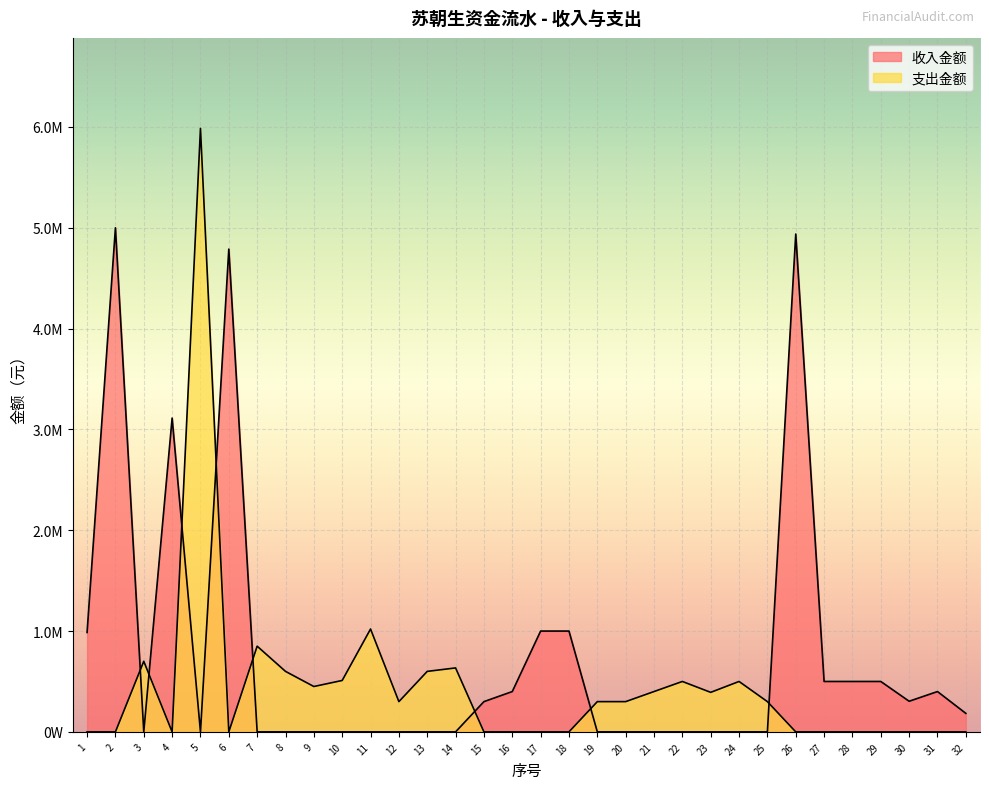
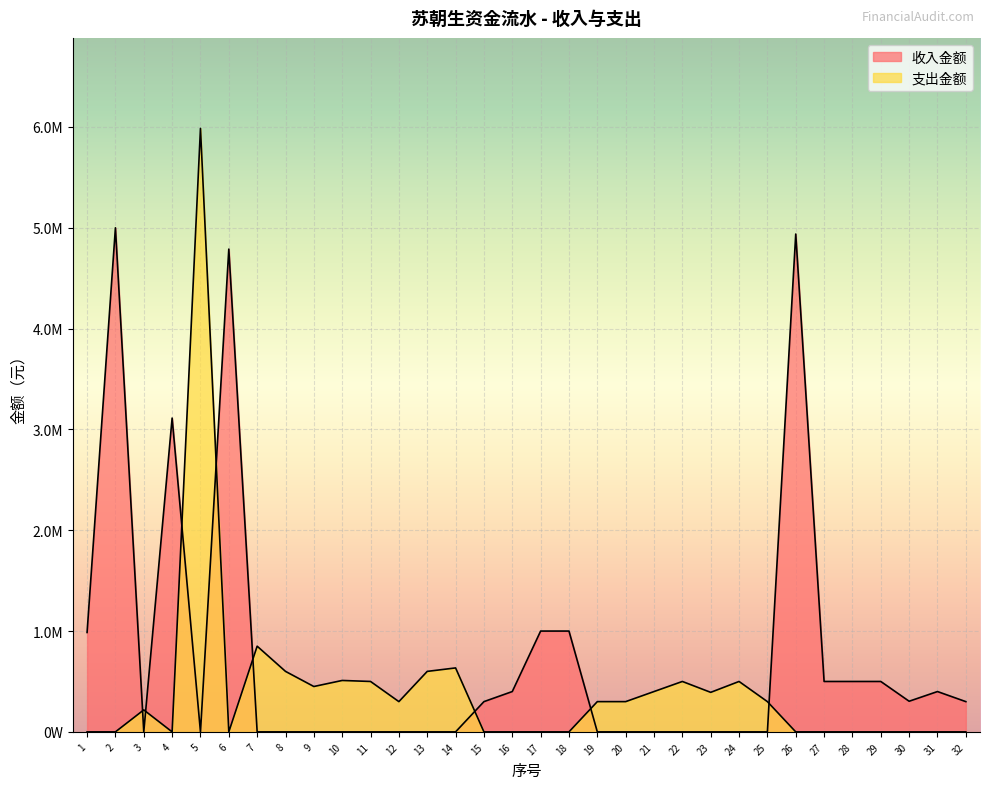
  {
    "收入金额": {
      "1": 990000,
      "2": 5000000,
      "3": 0,
      "4": 3110000,
      "5": 0,
      "6": 4790000,
      "7": 0,
      "8": 0,
      "9": 0,
      "10": 0,
      "11": 0,
      "12": 0,
      "13": 0,
      "14": 0,
      "15": 300000,
      "16": 400000,
      "17": 1000000,
      "18": 1000000,
      "19": 0,
      "20": 0,
      "21": 0,
      "22": 0,
      "23": 0,
      "24": 0,
      "25": 0,
      "26": 4940000,
      "27": 500000,
      "28": 500000,
      "29": 500000,
      "30": 300000,
      "31": 400000,
-     "32": 180000
+     "32": 300000
    },
    "支出金额": {
      "1": 0,
      "2": 0,
-     "3": 700000,
+     "3": 220000,
      "4": 0,
      "5": 5990000,
      "6": 0,
      "7": 850000,
      "8": 600000,
      "9": 450000,
      "10": 510000,
-     "11": 1020000,
+     "11": 500000,
      "12": 300000,
      "13": 600000,
      "14": 630000,
      "15": 0,
      "16": 0,
      "17": 0,
      "18": 0,
      "19": 300000,
      "20": 300000,
      "21": 400000,
      "22": 500000,
      "23": 390000,
      "24": 500000,
      "25": 300000,
      "26": 0,
      "27": 0,
      "28": 0,
      "29": 0,
      "30": 0,
      "31": 0,
      "32": 0
    }
  }
